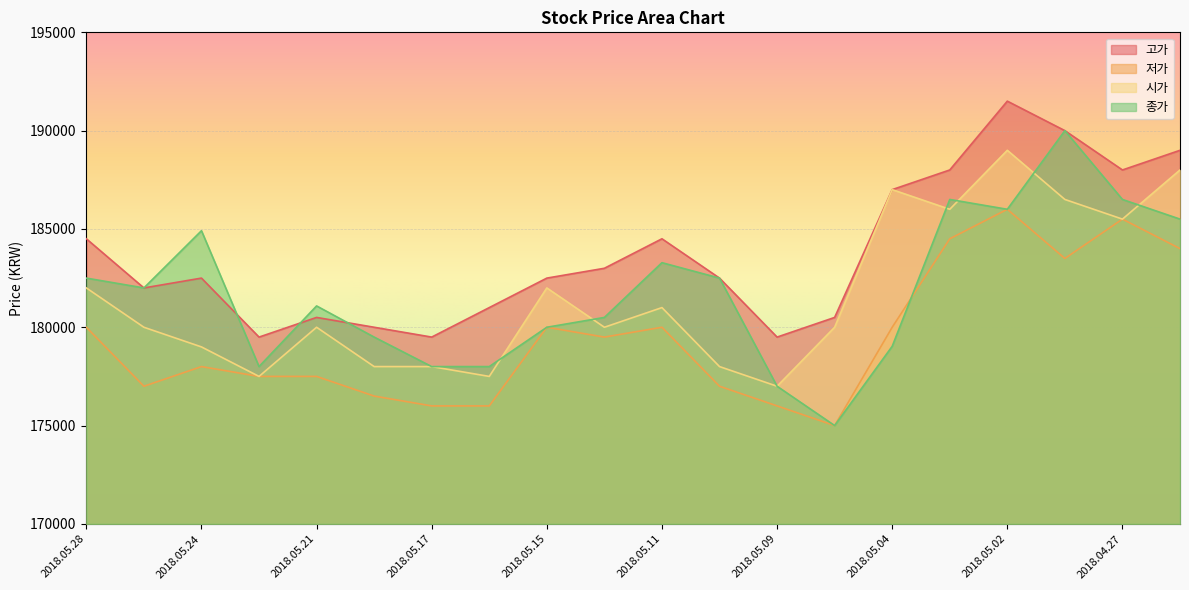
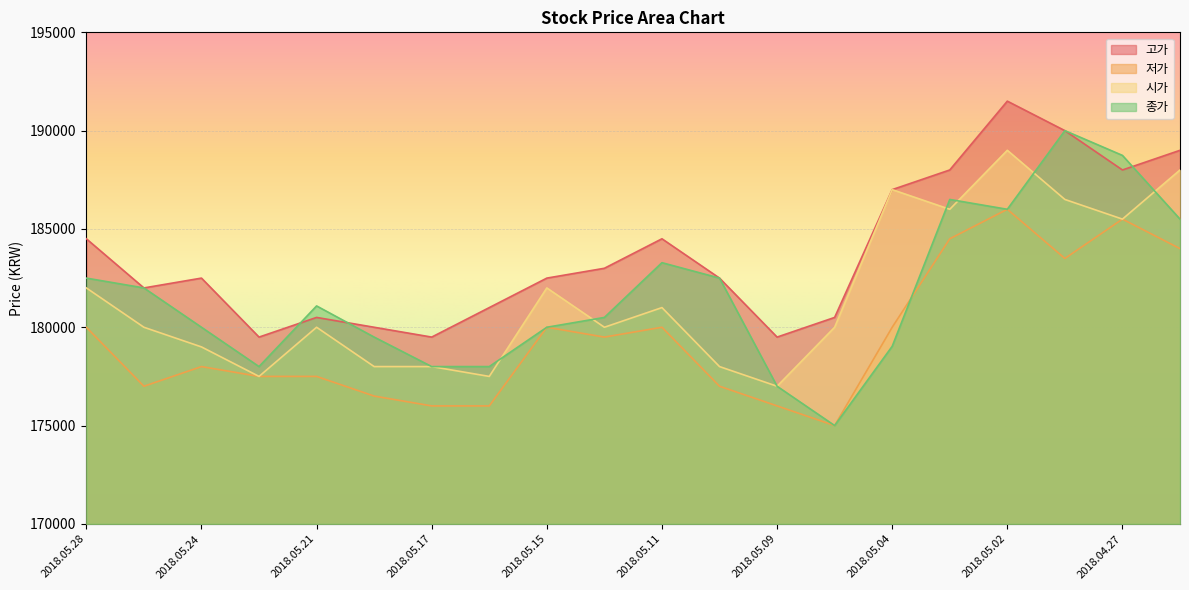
  {
    "종가": {
      "2018.05.28": 182500,
-     "2018.05.24": 184900,
+     "2018.05.24": 180000,
      "2018.05.21": 181100,
      "2018.05.11": 183300,
      "2018.05.04": 179000,
-     "2018.04.27": 186500
+     "2018.04.27": 188700
    }
  }
